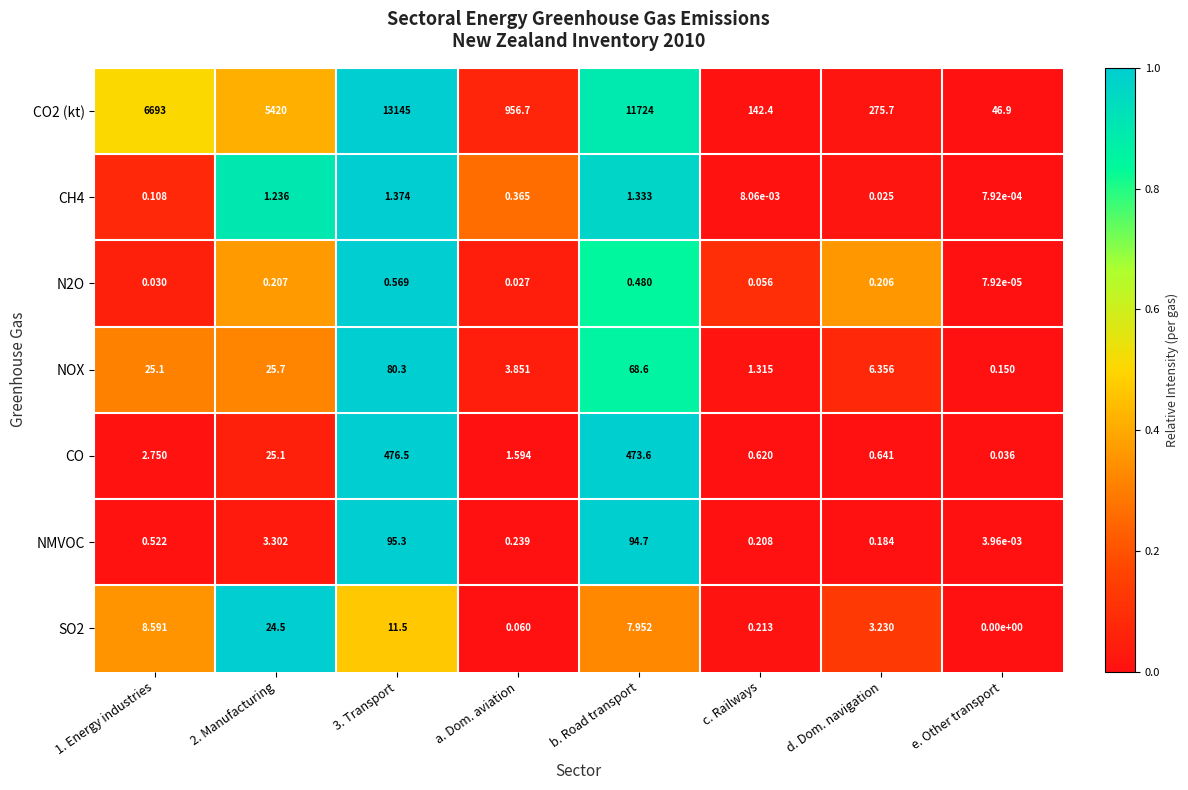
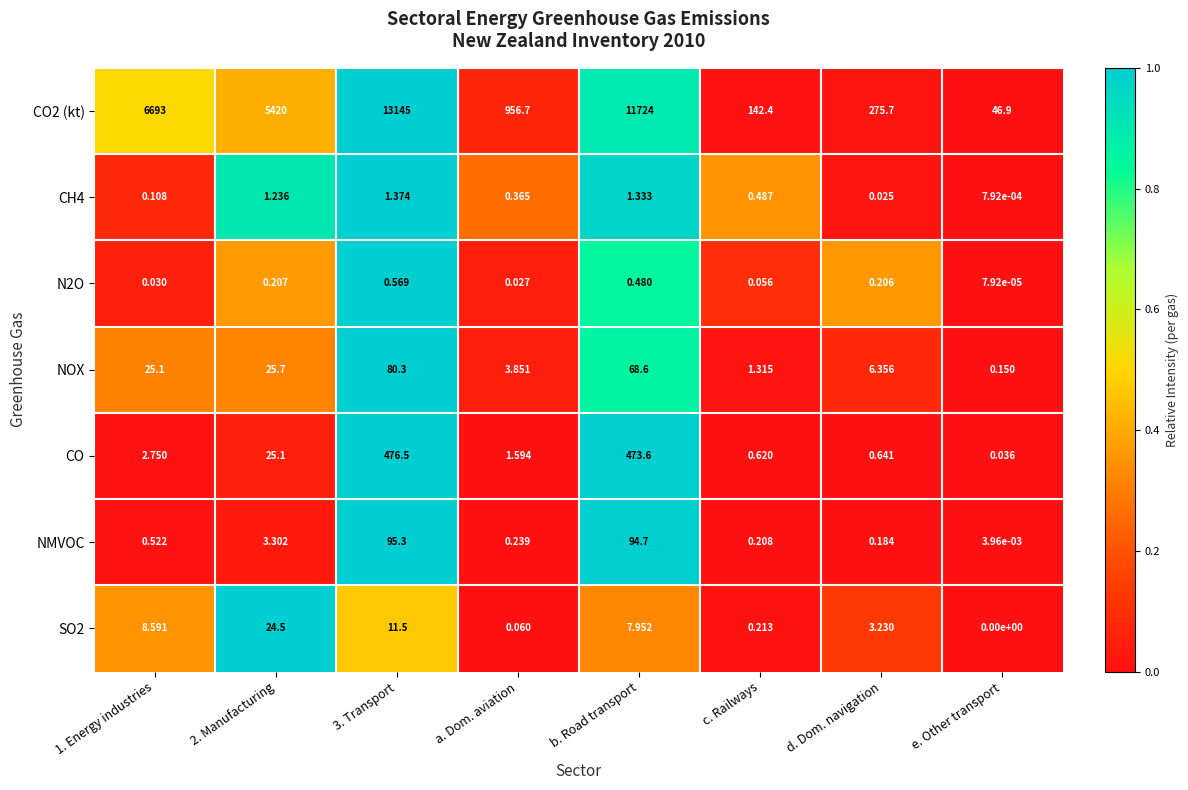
  {
    "CO2 (kt)": {
      "1. Energy industries": "6693",
      "2. Manufacturing": "5420",
      "3. Transport": "13145",
      "a. Dom. aviation": "956.7",
      "b. Road transport": "11724",
      "c. Railways": "142.4",
      "d. Dom. navigation": "275.7",
      "e. Other transport": "46.9"
    },
    "CH4": {
      "1. Energy industries": "0.108",
      "2. Manufacturing": "1.236",
      "3. Transport": "1.374",
      "a. Dom. aviation": "0.365",
      "b. Road transport": "1.333",
-     "c. Railways": "8.06e-03",
+     "c. Railways": "0.487",
      "d. Dom. navigation": "0.025",
      "e. Other transport": "7.92e-04"
    },
    "N2O": {
      "1. Energy industries": "0.030",
      "2. Manufacturing": "0.207",
      "3. Transport": "0.569",
      "a. Dom. aviation": "0.027",
      "b. Road transport": "0.480",
      "c. Railways": "0.056",
      "d. Dom. navigation": "0.206",
      "e. Other transport": "7.92e-05"
    },
    "NOX": {
      "1. Energy industries": "25.1",
      "2. Manufacturing": "25.7",
      "3. Transport": "80.3",
      "a. Dom. aviation": "3.851",
      "b. Road transport": "68.6",
      "c. Railways": "1.315",
      "d. Dom. navigation": "6.356",
      "e. Other transport": "0.150"
    },
    "CO": {
      "1. Energy industries": "2.750",
      "2. Manufacturing": "25.1",
      "3. Transport": "476.5",
      "a. Dom. aviation": "1.594",
      "b. Road transport": "473.6",
      "c. Railways": "0.620",
      "d. Dom. navigation": "0.641",
      "e. Other transport": "0.036"
    },
    "NMVOC": {
      "1. Energy industries": "0.522",
      "2. Manufacturing": "3.302",
      "3. Transport": "95.3",
      "a. Dom. aviation": "0.239",
      "b. Road transport": "94.7",
      "c. Railways": "0.208",
      "d. Dom. navigation": "0.184",
      "e. Other transport": "3.96e-03"
    },
    "SO2": {
      "1. Energy industries": "8.591",
      "2. Manufacturing": "24.5",
      "3. Transport": "11.5",
      "a. Dom. aviation": "0.060",
      "b. Road transport": "7.952",
      "c. Railways": "0.213",
      "d. Dom. navigation": "3.230",
      "e. Other transport": "0.00e+00"
    }
  }
